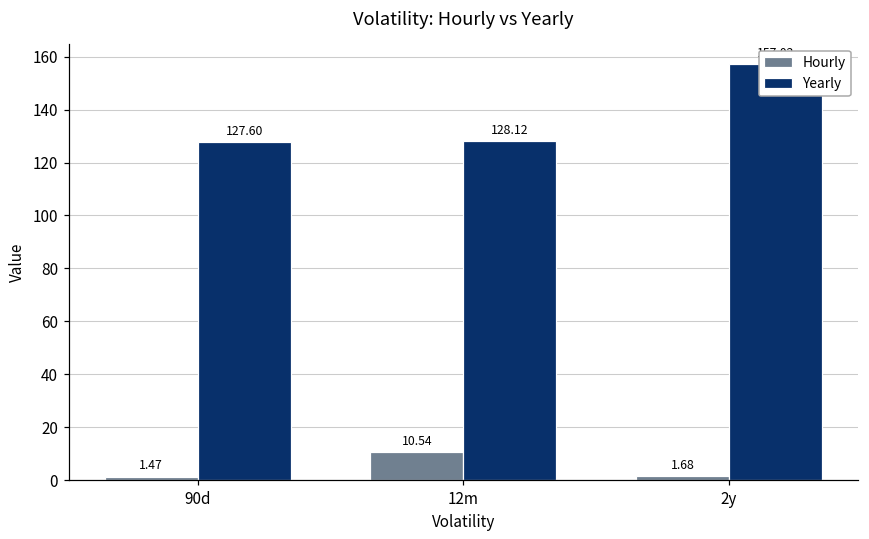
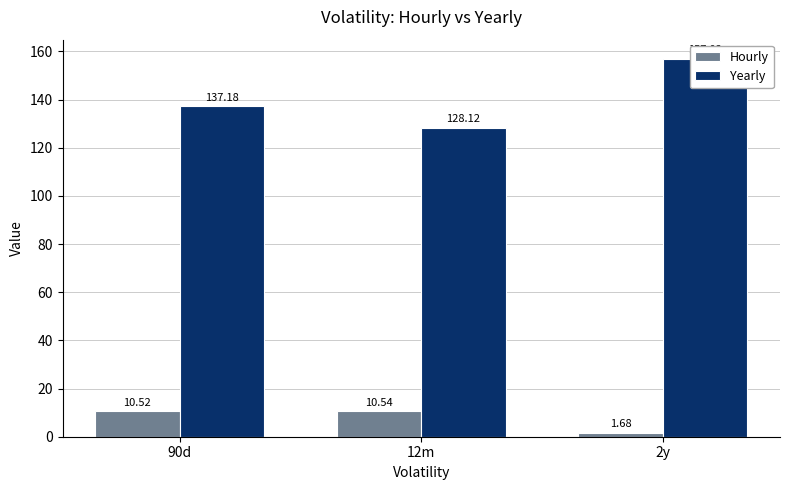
  {
    "Hourly": {
-     "90d": 1.47,
+     "90d": 10.52,
      "12m": 10.54,
      "2y": 1.68
    },
    "Yearly": {
-     "90d": 127.60,
+     "90d": 137.18,
      "12m": 128.12
    }
  }
